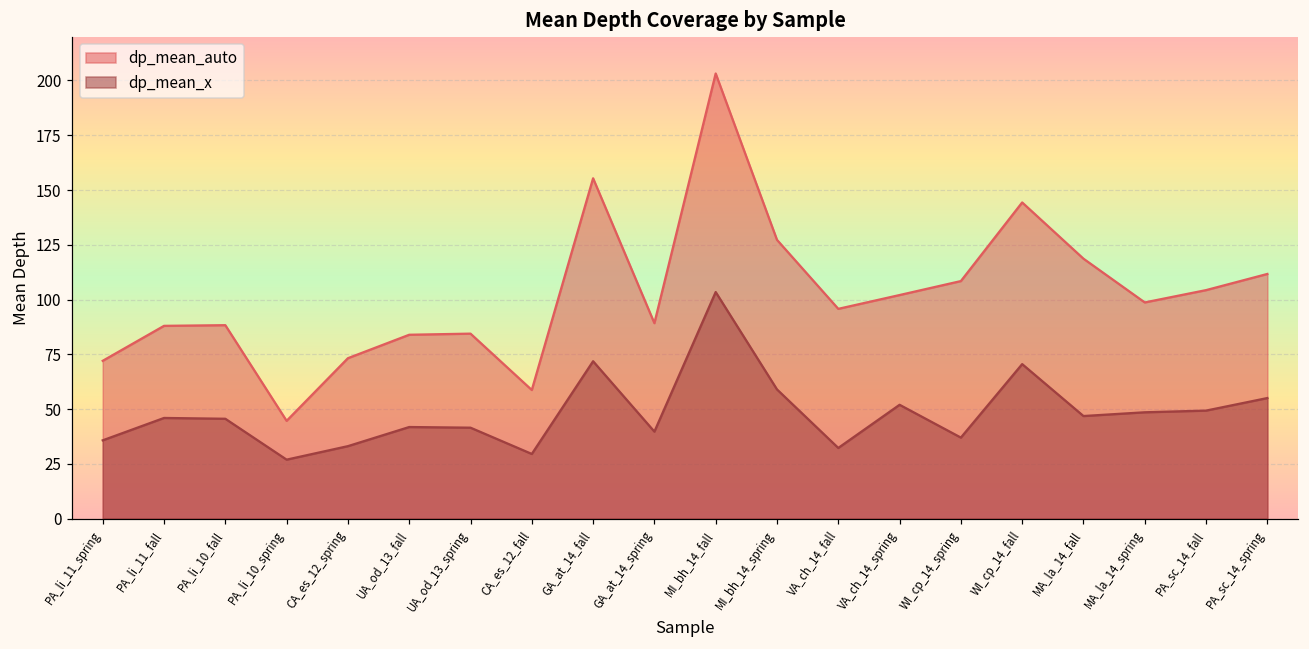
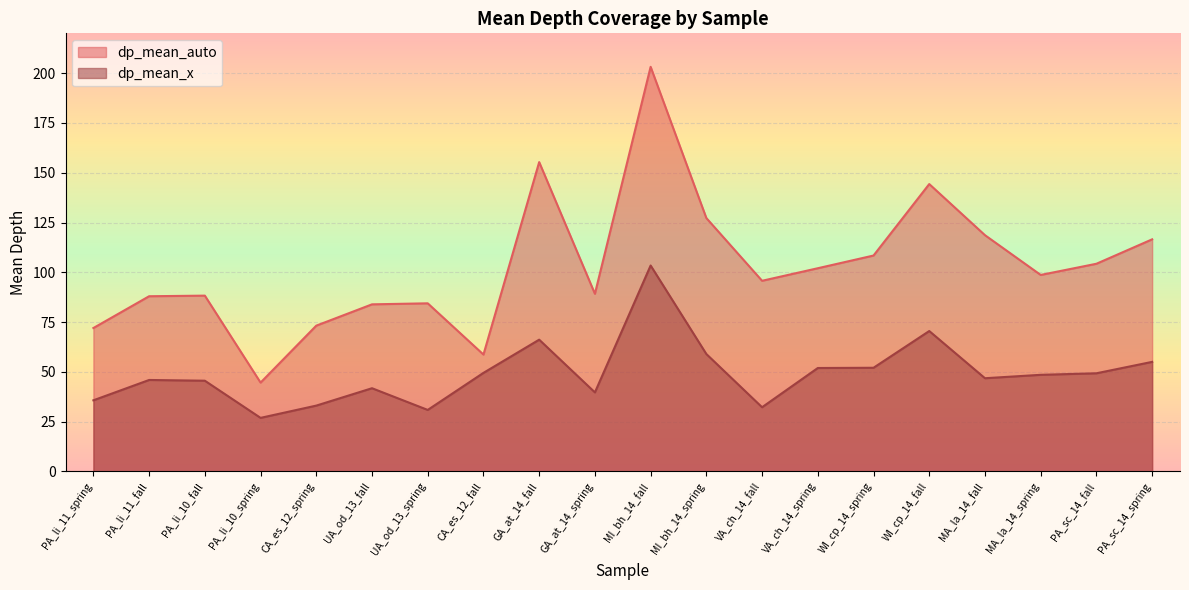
  {
    "dp_mean_auto": {
      "PA_li_11_spring": 72,
      "PA_li_11_fall": 88,
      "PA_li_10_fall": 88,
      "PA_li_10_spring": 45,
      "CA_es_12_spring": 73,
      "UA_od_13_fall": 84,
      "UA_od_13_spring": 84,
      "CA_es_12_fall": 59,
      "GA_at_14_fall": 155,
      "GA_at_14_spring": 89,
      "MI_bh_14_fall": 203,
      "MI_bh_14_spring": 127,
      "VA_ch_14_fall": 96,
      "VA_ch_14_spring": 102,
      "WI_cp_14_spring": 108,
      "WI_cp_14_fall": 144,
      "MA_la_14_fall": 119,
      "MA_la_14_spring": 99,
      "PA_sc_14_fall": 104,
-     "PA_sc_14_spring": 112
+     "PA_sc_14_spring": 117
    },
    "dp_mean_x": {
      "PA_li_11_spring": 36,
      "PA_li_11_fall": 46,
      "PA_li_10_fall": 46,
      "PA_li_10_spring": 27,
      "CA_es_12_spring": 33,
      "UA_od_13_fall": 42,
-     "UA_od_13_spring": 41,
-     "CA_es_12_fall": 30,
-     "GA_at_14_fall": 72,
+     "UA_od_13_spring": 31,
+     "CA_es_12_fall": 50,
+     "GA_at_14_fall": 66,
      "GA_at_14_spring": 40,
      "MI_bh_14_fall": 103,
      "MI_bh_14_spring": 59,
      "VA_ch_14_fall": 32,
      "VA_ch_14_spring": 52,
-     "WI_cp_14_spring": 37,
+     "WI_cp_14_spring": 52,
      "WI_cp_14_fall": 71,
      "MA_la_14_fall": 47,
      "MA_la_14_spring": 49,
      "PA_sc_14_fall": 49,
      "PA_sc_14_spring": 55
    }
  }
